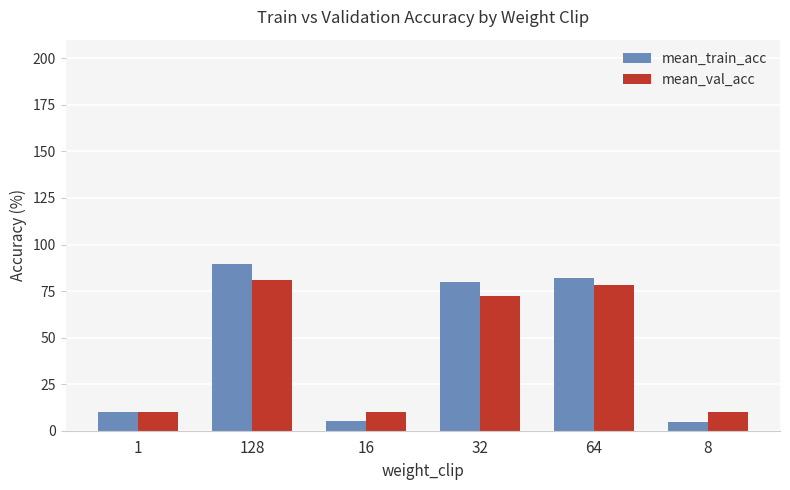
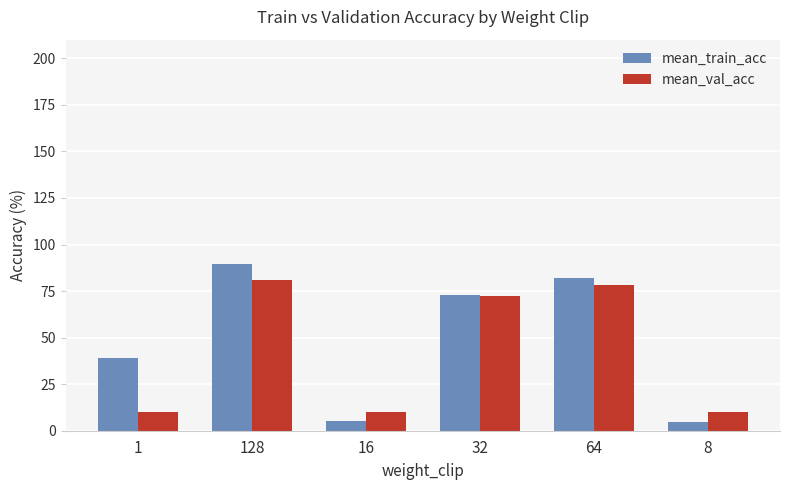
  {
    "mean_train_acc": {
-     "1": 10,
+     "1": 39,
      "128": 90,
      "16": 5,
-     "32": 80,
+     "32": 73,
      "64": 82,
      "8": 5
    },
    "mean_val_acc": {
      "1": 10,
      "128": 81,
      "16": 10,
      "32": 72,
      "64": 78,
      "8": 10
    }
  }
